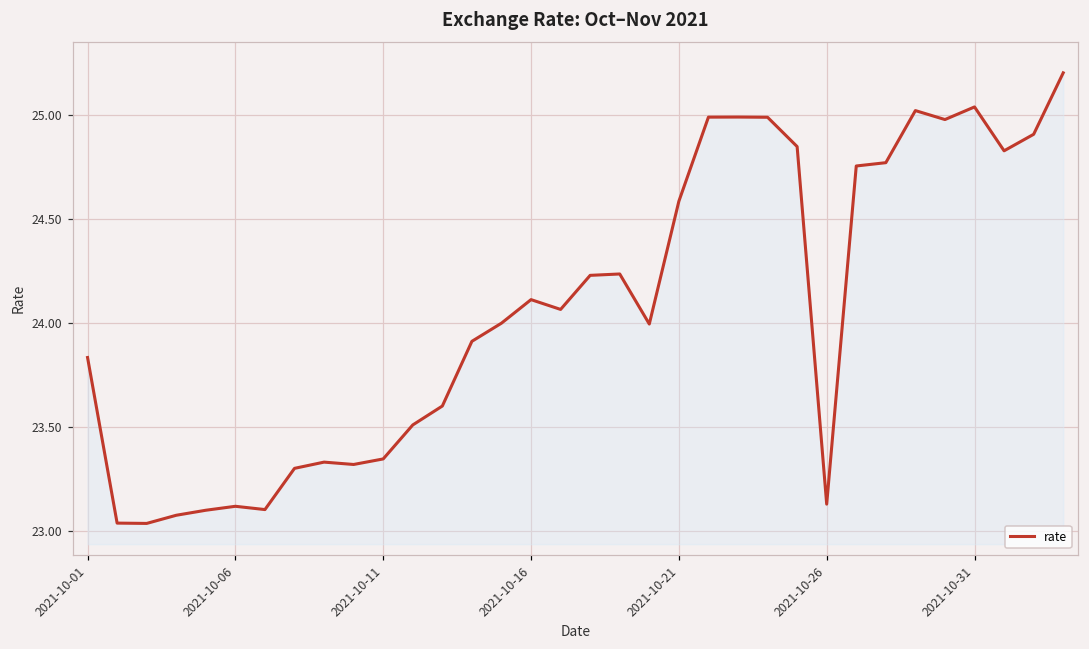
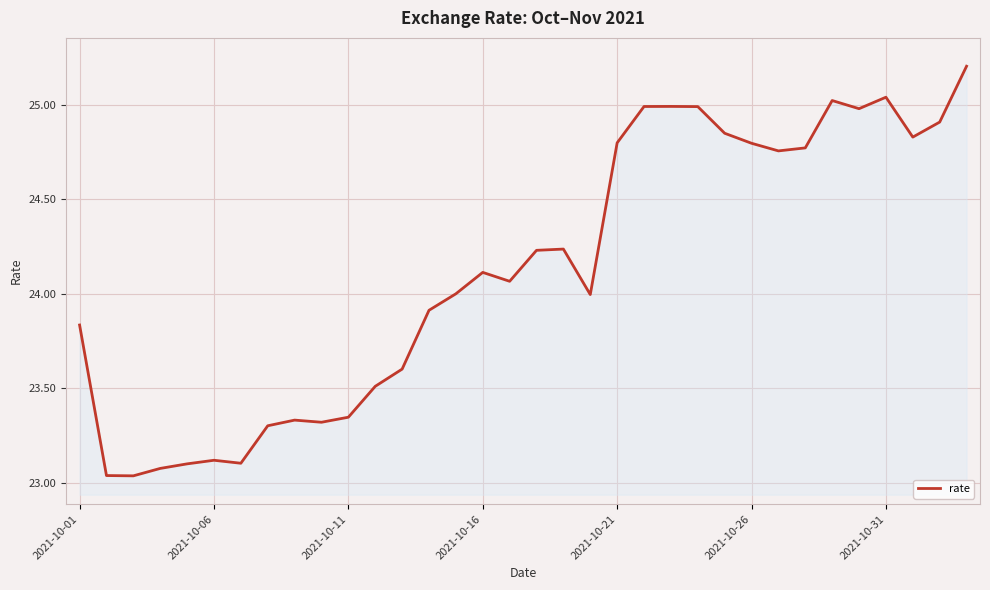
  {
    "2021-10-01": 23.83,
    "2021-10-06": 23.12,
    "2021-10-11": 23.35,
    "2021-10-16": 24.11,
-   "2021-10-21": 24.59,
-   "2021-10-26": 23.13,
+   "2021-10-21": 24.80,
+   "2021-10-26": 24.80,
    "2021-10-31": 25.04
  }
